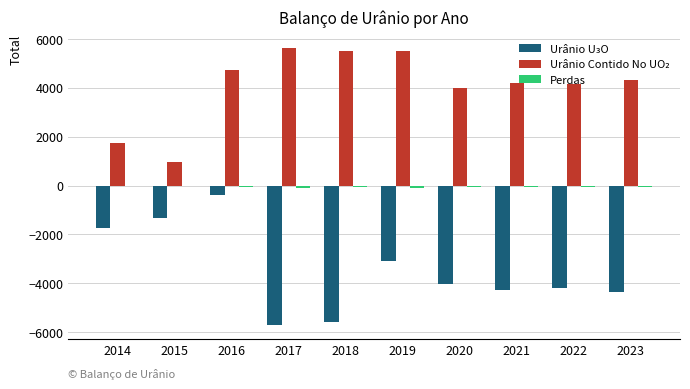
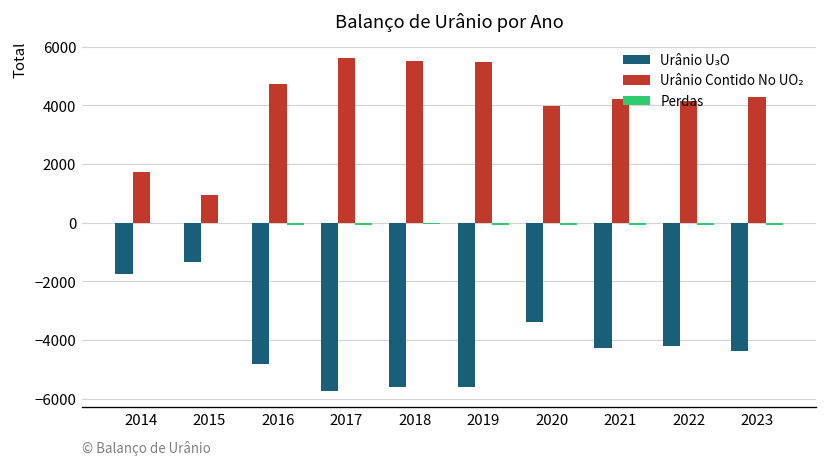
  {
    "Urânio U₃O": {
      "2014": -1700,
      "2015": -1300,
-     "2016": -400,
+     "2016": -4800,
      "2017": -5700,
      "2018": -5600,
-     "2019": -3100,
-     "2020": -4000,
+     "2019": -5600,
+     "2020": -3400,
      "2021": -4300,
      "2022": -4200,
      "2023": -4400
    },
    "Urânio Contido No UO₂": {
      "2014": 1700,
      "2015": 1000,
      "2016": 4700,
      "2017": 5600,
      "2018": 5500,
      "2019": 5500,
      "2020": 4000,
      "2021": 4200,
      "2022": 4100,
      "2023": 4300
    }
  }
